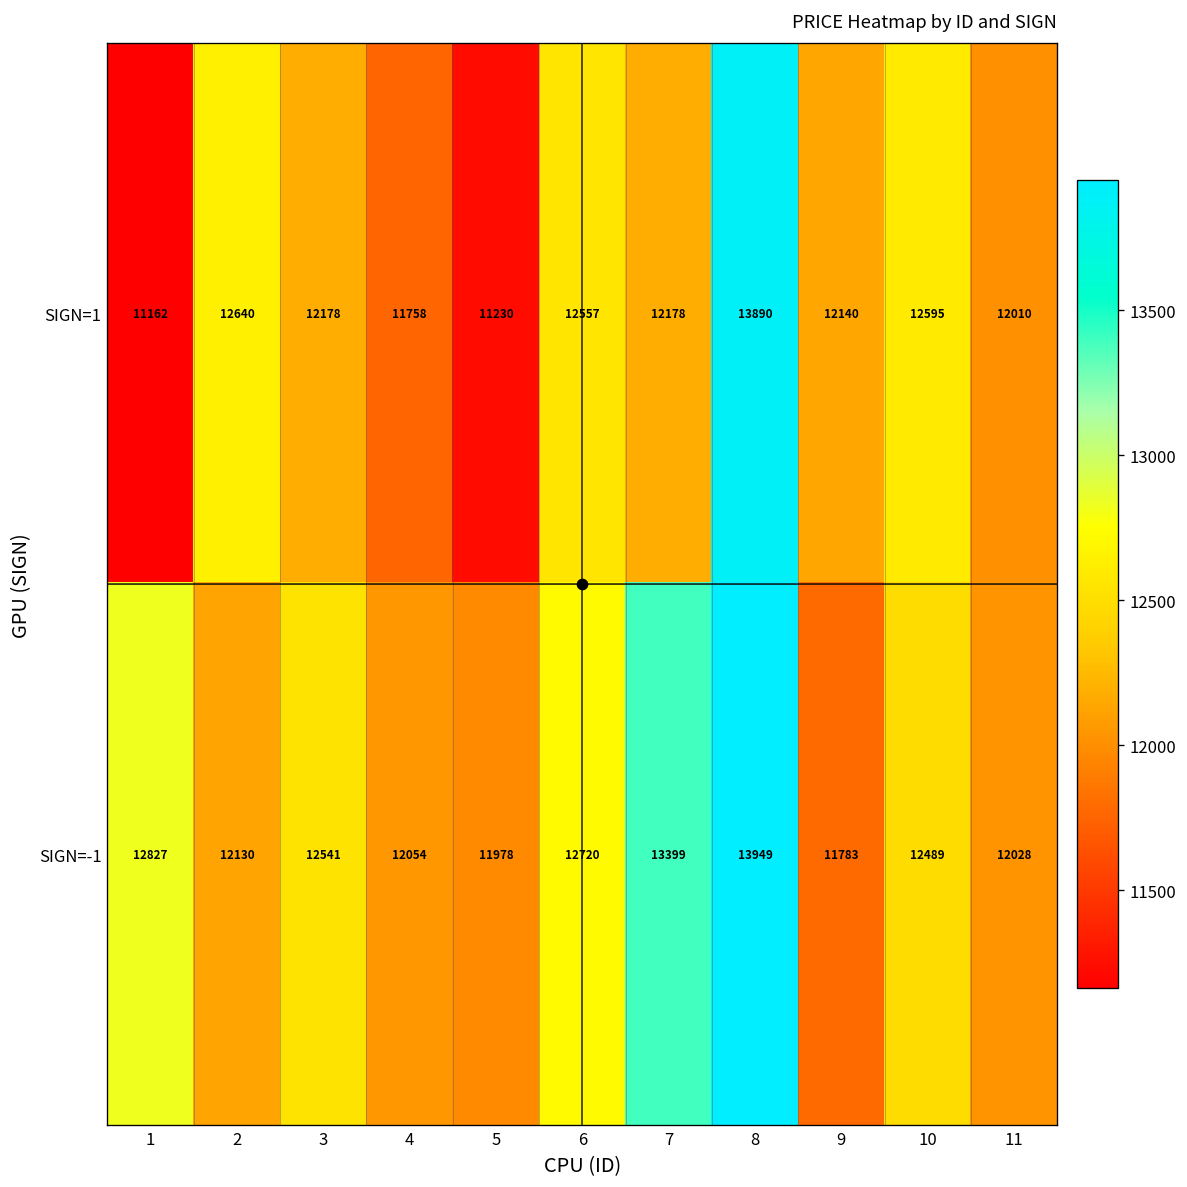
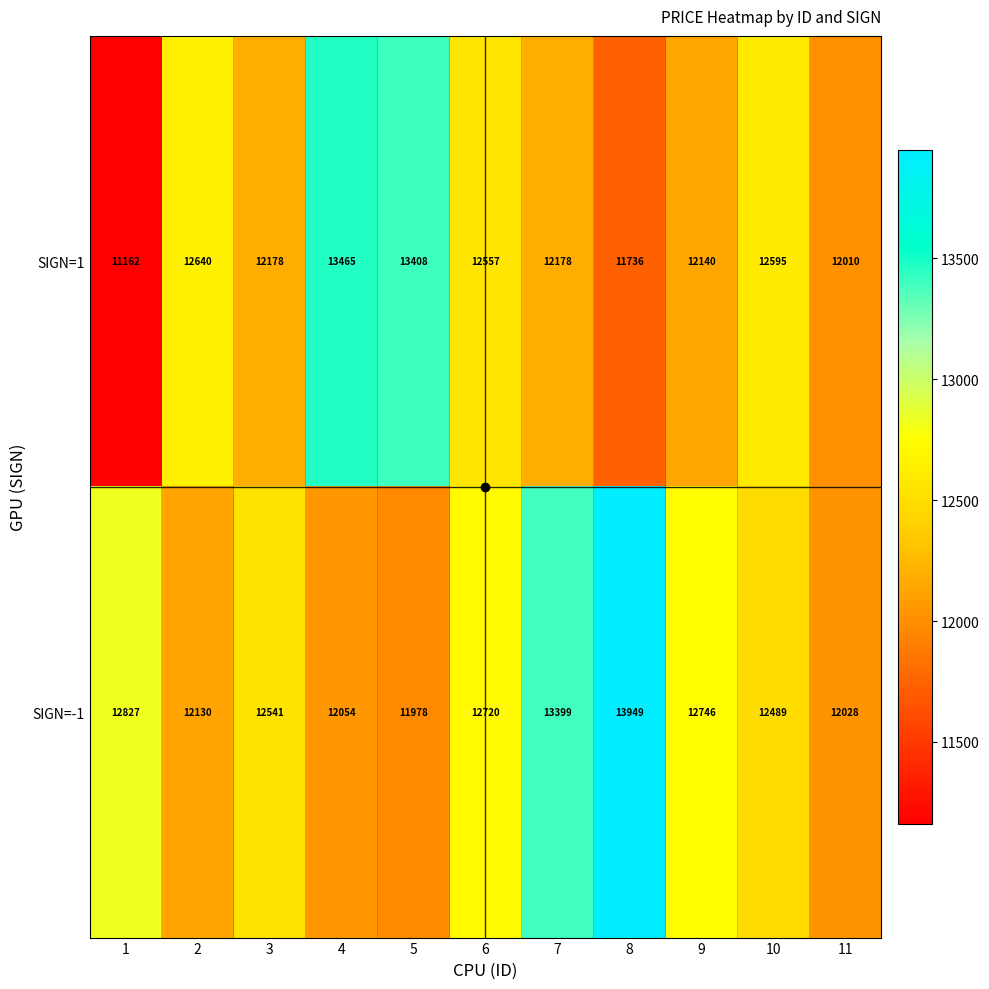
  {
    "SIGN=1": {
      "1": 11162,
      "2": 12640,
      "3": 12178,
-     "4": 11758,
-     "5": 11230,
+     "4": 13465,
+     "5": 13408,
      "6": 12557,
      "7": 12178,
-     "8": 13890,
+     "8": 11736,
      "9": 12140,
      "10": 12595,
      "11": 12010
    },
    "SIGN=-1": {
      "1": 12827,
      "2": 12130,
      "3": 12541,
      "4": 12054,
      "5": 11978,
      "6": 12720,
      "7": 13399,
      "8": 13949,
-     "9": 11783,
+     "9": 12746,
      "10": 12489,
      "11": 12028
    }
  }
